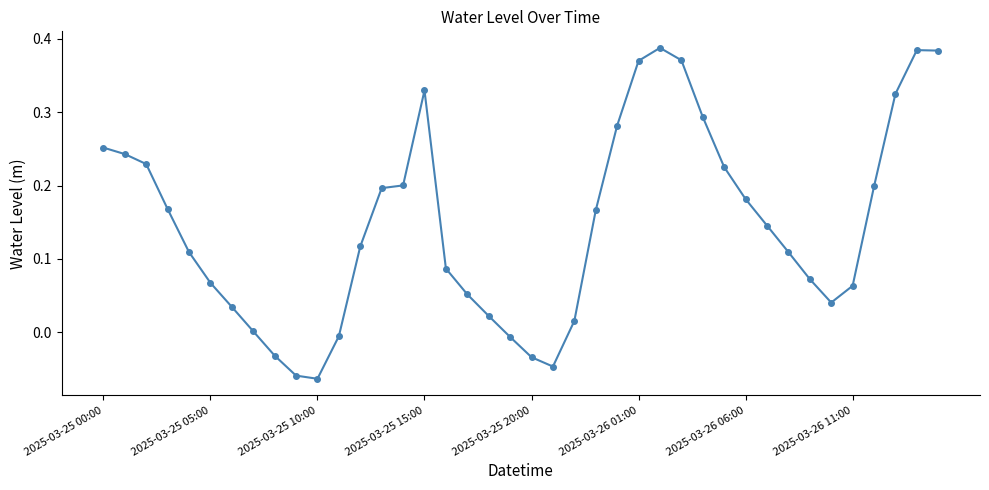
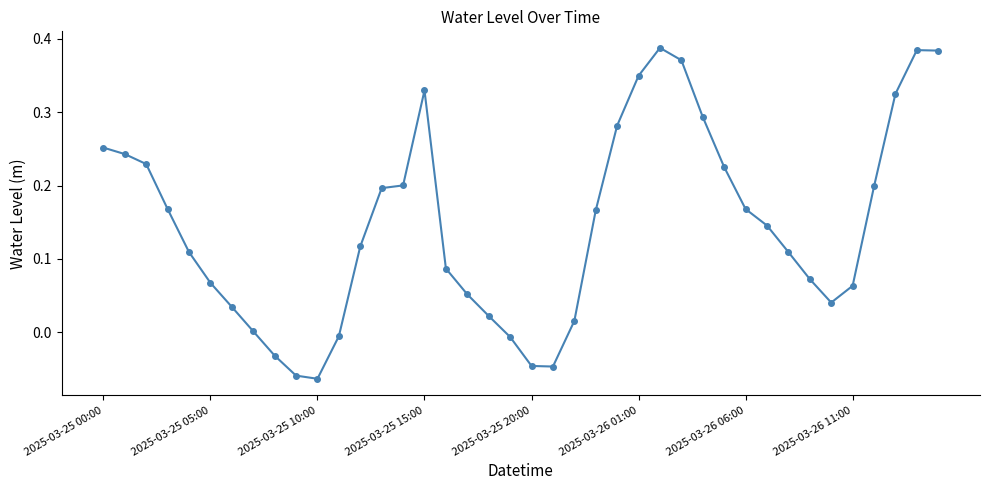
  {
    "2025-03-25 00:00": 0.25,
    "2025-03-25 05:00": 0.07,
    "2025-03-25 10:00": -0.06,
    "2025-03-25 15:00": 0.33,
-   "2025-03-25 20:00": -0.03,
-   "2025-03-26 01:00": 0.37,
-   "2025-03-26 06:00": 0.18,
+   "2025-03-25 20:00": -0.05,
+   "2025-03-26 01:00": 0.35,
+   "2025-03-26 06:00": 0.17,
    "2025-03-26 11:00": 0.06
  }
